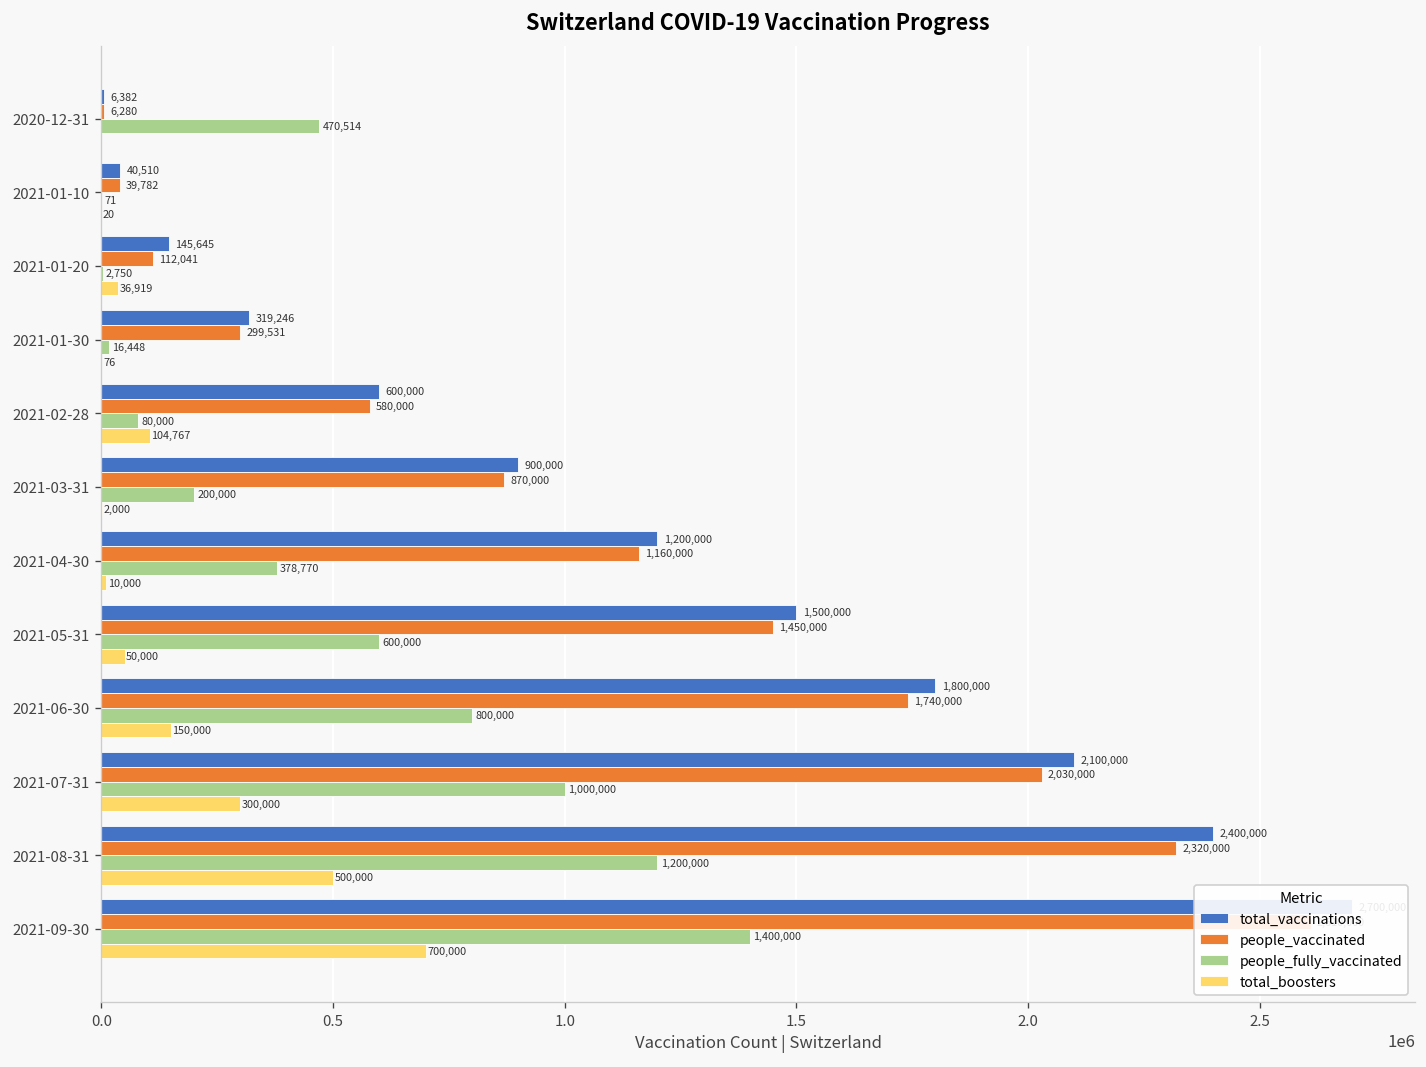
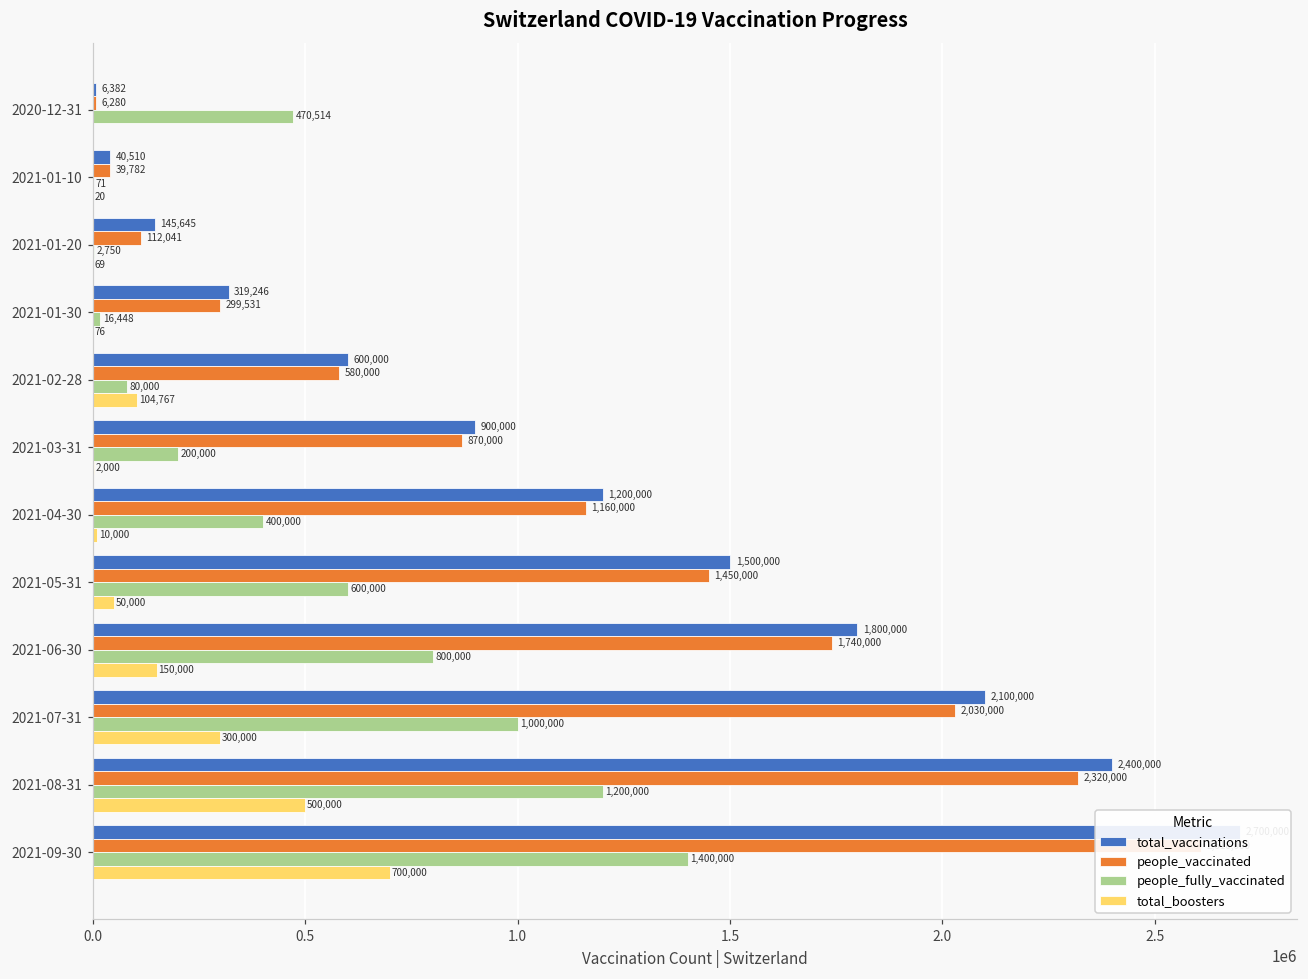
  {
    "total_vaccinations": {
      "2020-12-31": "6,382",
      "2021-01-10": "40,510",
      "2021-01-20": "145,645",
      "2021-01-30": "319,246",
      "2021-02-28": "600,000",
      "2021-03-31": "900,000",
      "2021-04-30": "1,200,000",
      "2021-05-31": "1,500,000",
      "2021-06-30": "1,800,000",
      "2021-07-31": "2,100,000",
      "2021-08-31": "2,400,000"
    },
    "people_vaccinated": {
      "2020-12-31": "6,280",
      "2021-01-10": "39,782",
      "2021-01-20": "112,041",
      "2021-01-30": "299,531",
      "2021-02-28": "580,000",
      "2021-03-31": "870,000",
      "2021-04-30": "1,160,000",
      "2021-05-31": "1,450,000",
      "2021-06-30": "1,740,000",
      "2021-07-31": "2,030,000",
      "2021-08-31": "2,320,000"
    },
    "people_fully_vaccinated": {
      "2020-12-31": "470,514",
      "2021-01-10": "71",
      "2021-01-20": "2,750",
      "2021-01-30": "16,448",
      "2021-02-28": "80,000",
      "2021-03-31": "200,000",
-     "2021-04-30": "378,770",
+     "2021-04-30": "400,000",
      "2021-05-31": "600,000",
      "2021-06-30": "800,000",
      "2021-07-31": "1,000,000",
      "2021-08-31": "1,200,000",
      "2021-09-30": "1,400,000"
    },
    "total_boosters": {
      "2021-01-10": "20",
-     "2021-01-20": "36,919",
+     "2021-01-20": "69",
      "2021-01-30": "76",
      "2021-02-28": "104,767",
      "2021-03-31": "2,000",
      "2021-04-30": "10,000",
      "2021-05-31": "50,000",
      "2021-06-30": "150,000",
      "2021-07-31": "300,000",
      "2021-08-31": "500,000",
      "2021-09-30": "700,000"
    }
  }
